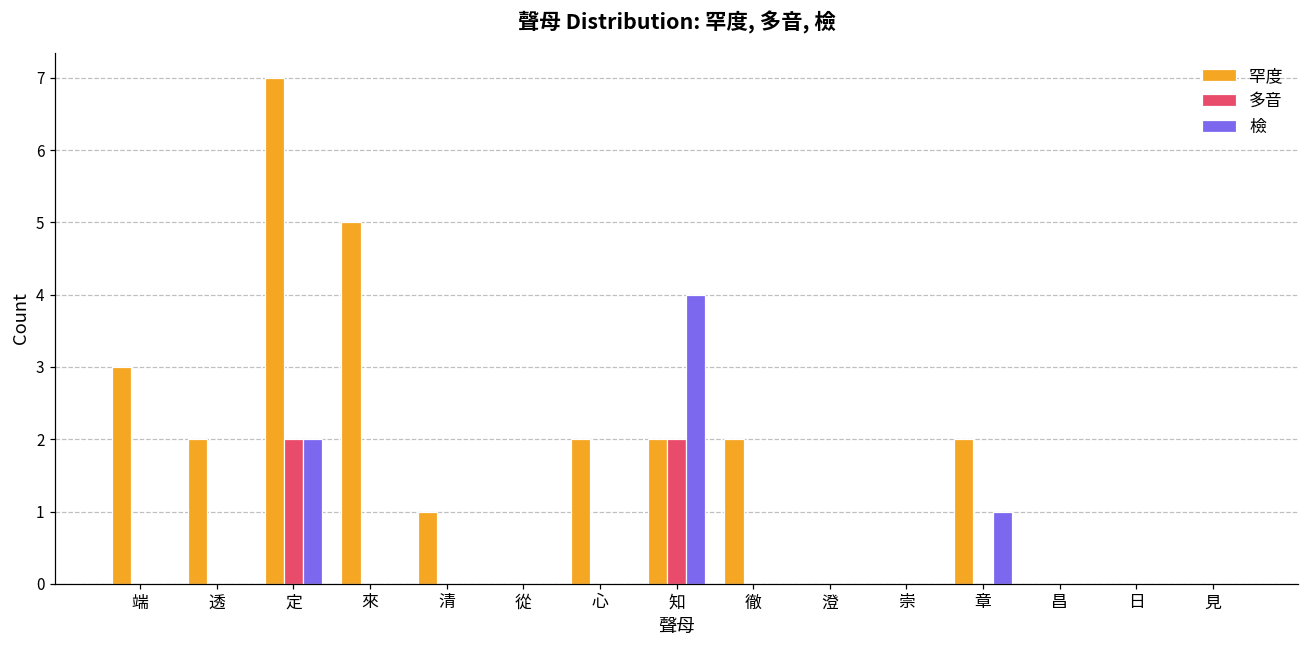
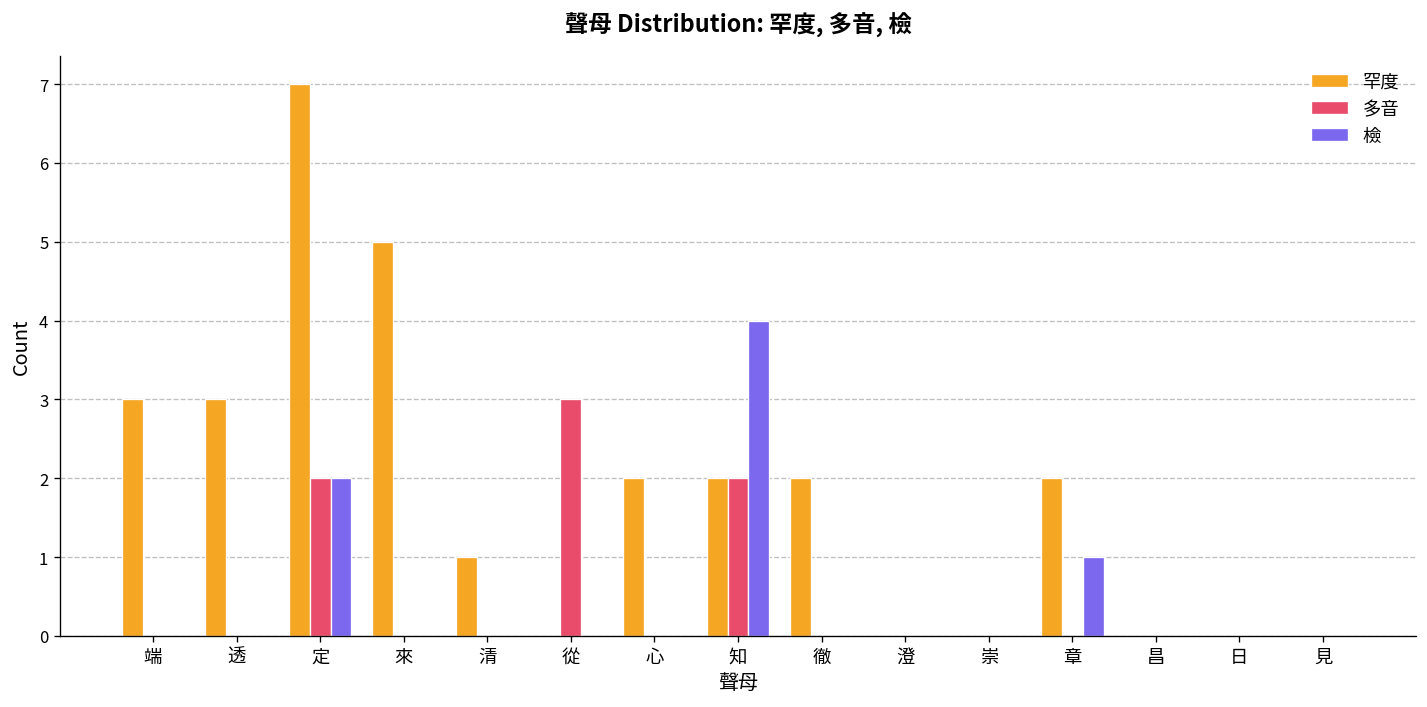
  {
    "罕度": {
      "端": 3,
-     "透": 2,
+     "透": 3,
      "定": 7,
      "來": 5,
      "清": 1,
      "從": 0,
      "心": 2,
      "知": 2,
      "徹": 2,
      "澄": 0,
      "崇": 0,
      "章": 2,
      "昌": 0,
      "日": 0,
      "見": 0
    },
    "多音": {
      "端": 0,
      "透": 0,
      "定": 2,
      "來": 0,
      "清": 0,
-     "從": 0,
+     "從": 3,
      "心": 0,
      "知": 2,
      "徹": 0,
      "澄": 0,
      "崇": 0,
      "章": 0,
      "昌": 0,
      "日": 0,
      "見": 0
    },
    "檢": {
      "端": 0,
      "透": 0,
      "定": 2,
      "來": 0,
      "清": 0,
      "從": 0,
      "心": 0,
      "知": 4,
      "徹": 0,
      "澄": 0,
      "崇": 0,
      "章": 1,
      "昌": 0,
      "日": 0,
      "見": 0
    }
  }
